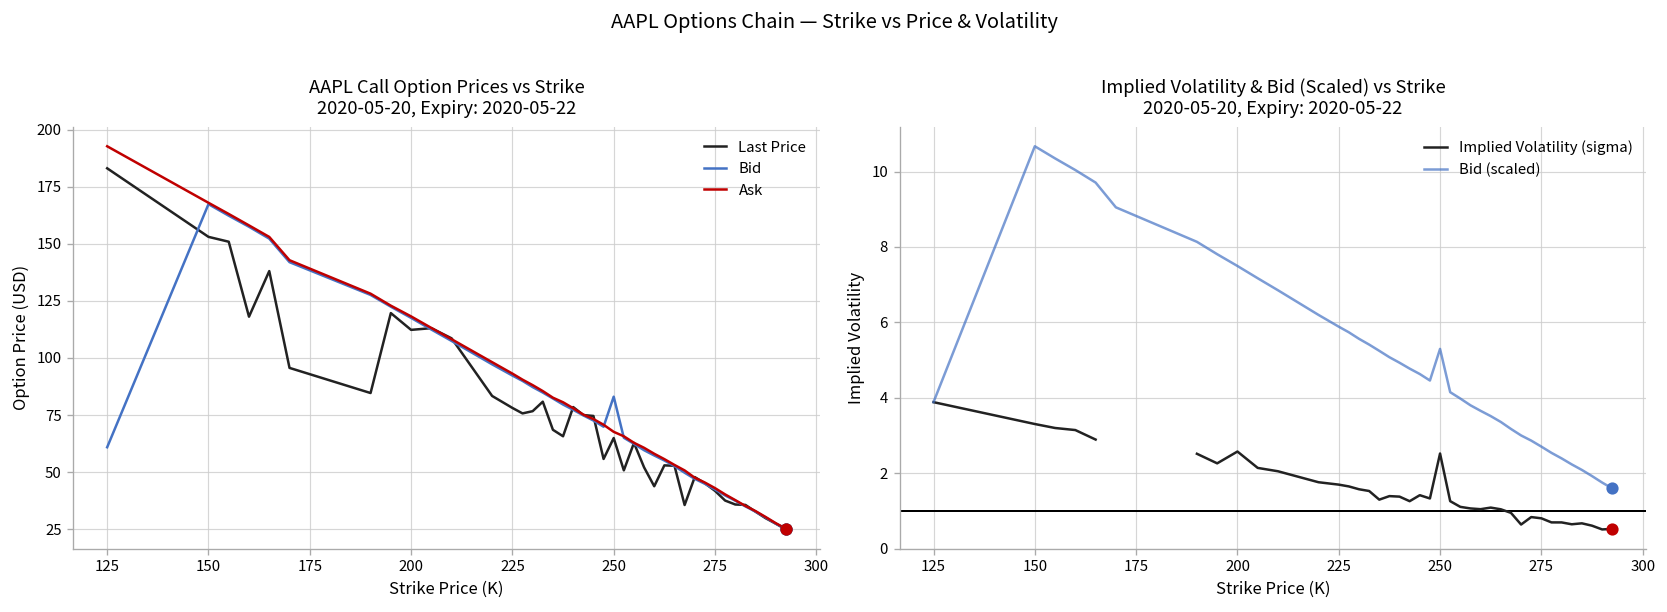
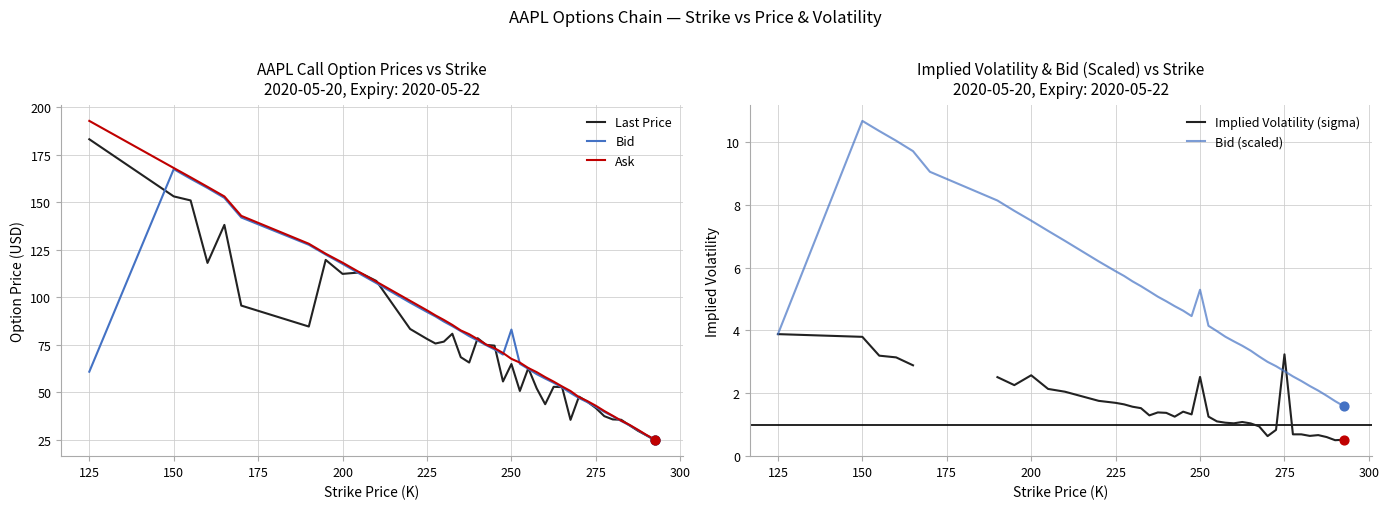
  {
    "AAPL Call Option Prices vs Strike 2020-05-20, Expiry: 2020-05-22": {
      "Bid": {
        "125": 61,
        "250": 83
      }
    },
    "Implied Volatility & Bid (Scaled) vs Strike 2020-05-20, Expiry: 2020-05-22": {
      "Implied Volatility (sigma)": {
-       "150": 3.3,
+       "150": 3.8,
        "200": 2.6,
        "225": 1.7,
        "250": 2.5,
-       "275": 0.8
+       "275": 3.2
      }
    }
  }
